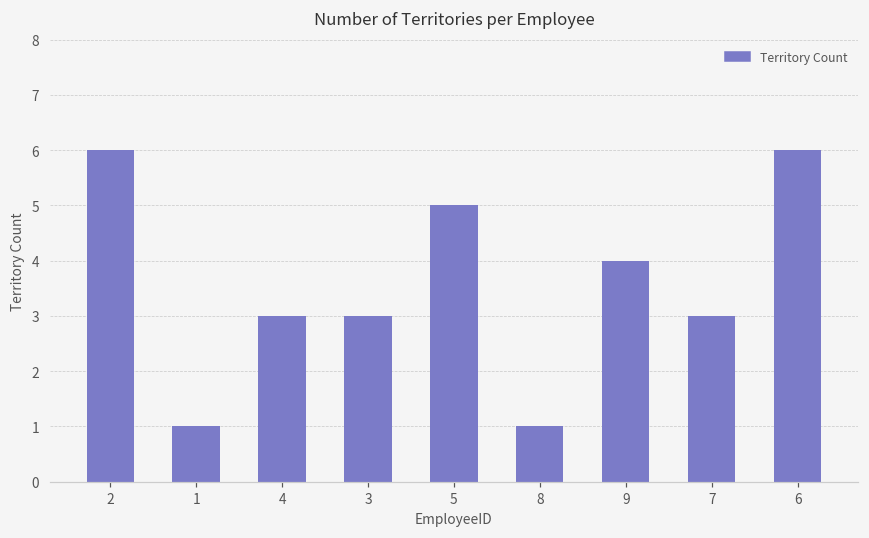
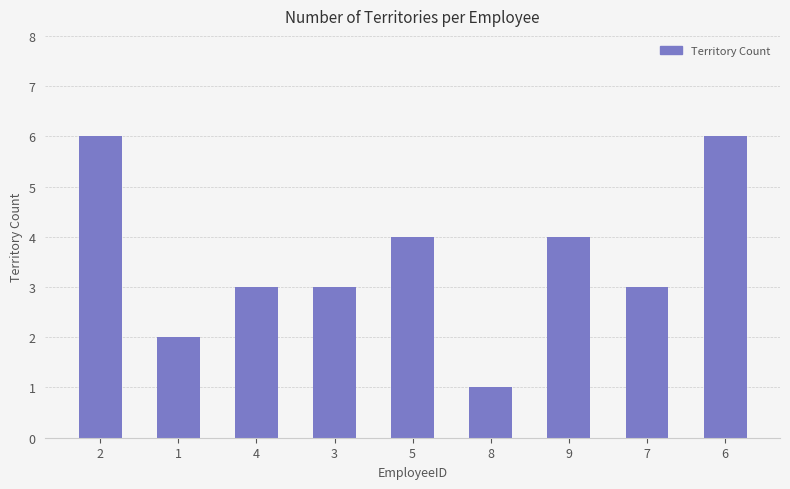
  {
    "2": 6,
-   "1": 1,
+   "1": 2,
    "4": 3,
    "3": 3,
-   "5": 5,
+   "5": 4,
    "8": 1,
    "9": 4,
    "7": 3,
    "6": 6
  }
